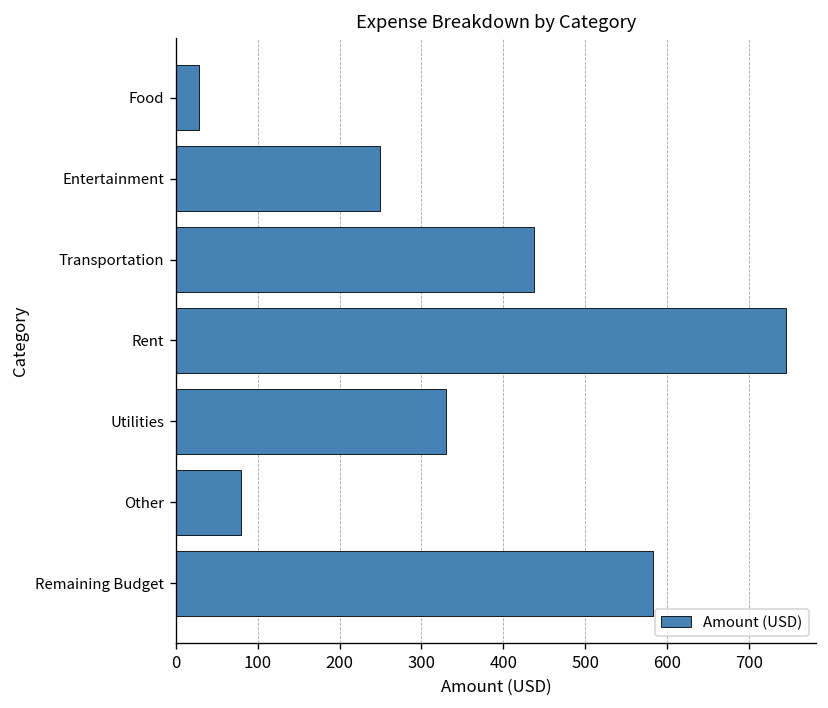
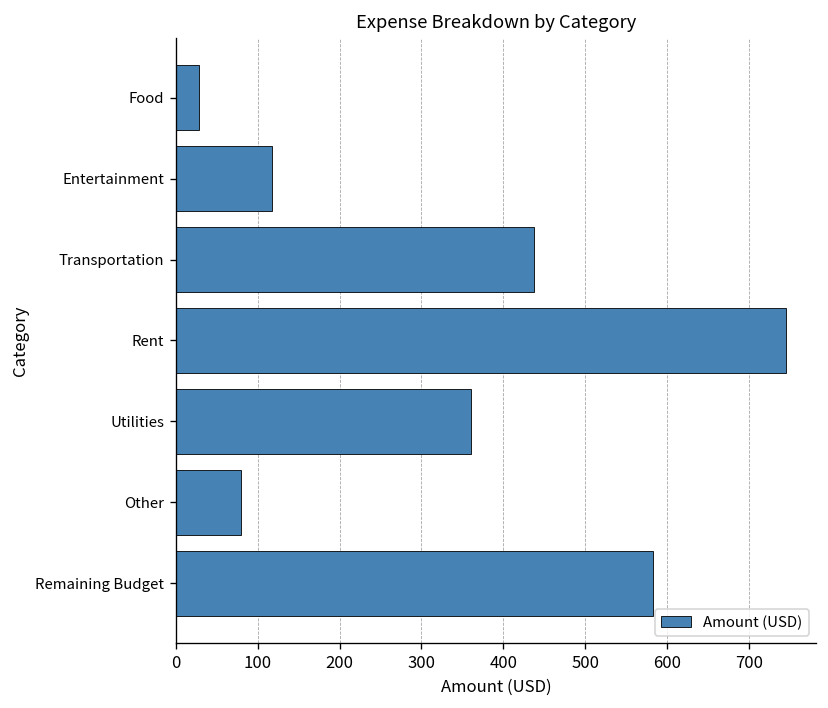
  {
    "Food": 30,
-   "Entertainment": 250,
+   "Entertainment": 120,
    "Transportation": 440,
    "Rent": 750,
-   "Utilities": 330,
+   "Utilities": 360,
    "Other": 80,
    "Remaining Budget": 580
  }
